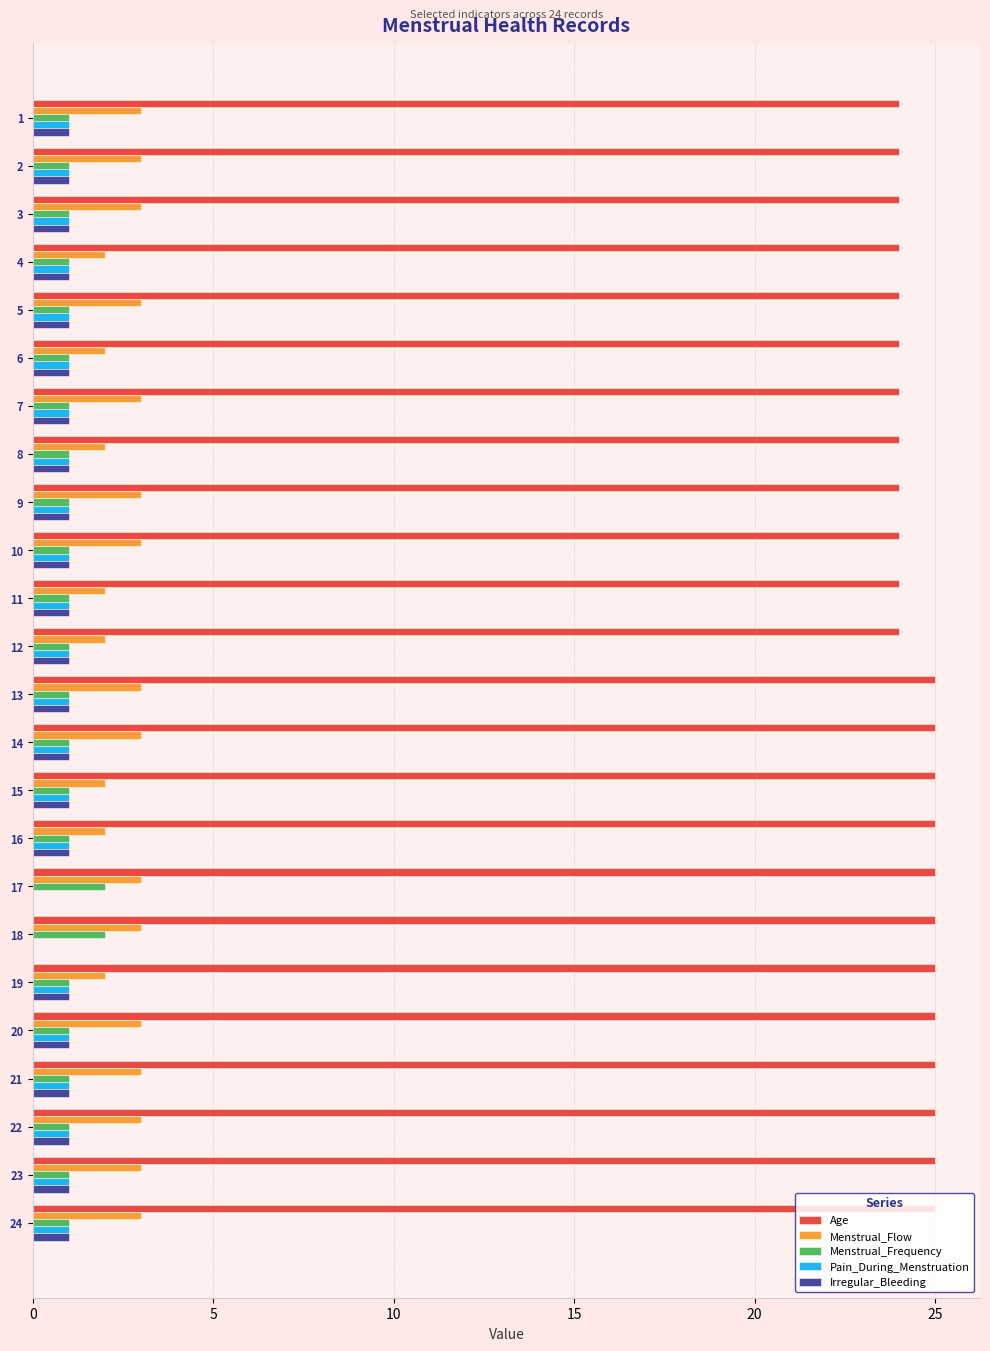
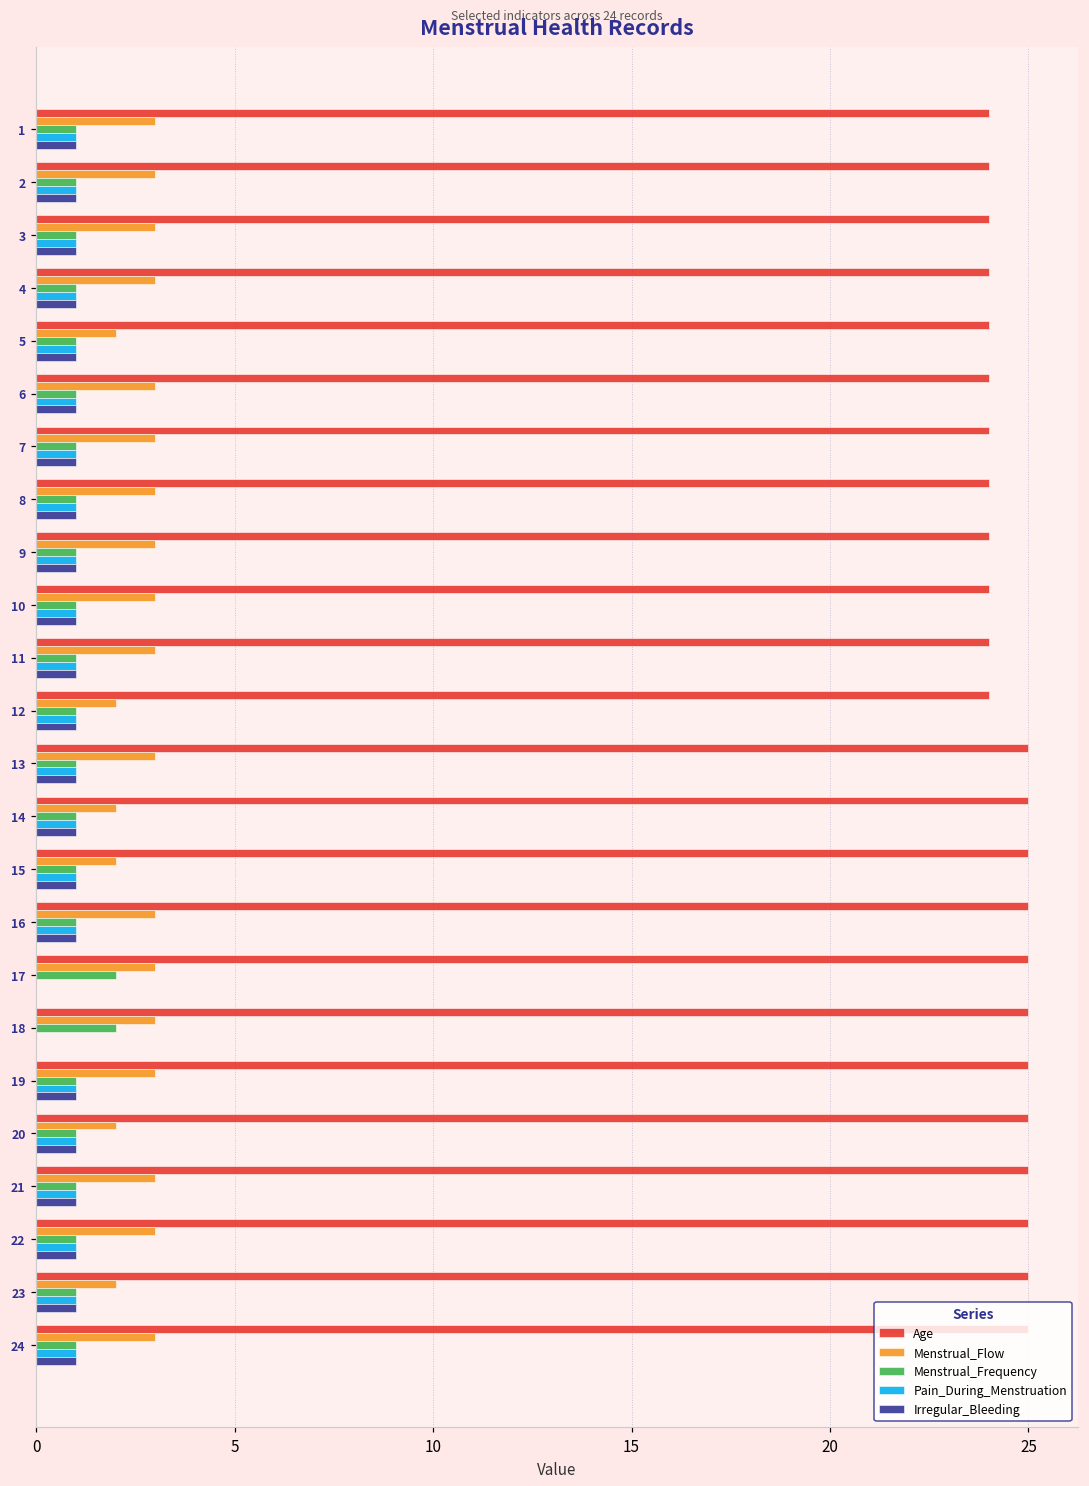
  {
    "Age": {
      "1": 24,
      "2": 24,
      "3": 24,
      "4": 24,
      "5": 24,
      "6": 24,
      "7": 24,
      "8": 24,
      "9": 24,
      "10": 24,
      "11": 24,
      "12": 24,
      "13": 25,
      "14": 25,
      "15": 25,
      "16": 25,
      "17": 25,
      "18": 25,
      "19": 25,
      "20": 25,
      "21": 25,
      "22": 25,
      "23": 25
    },
    "Menstrual_Flow": {
      "1": 3,
      "2": 3,
      "3": 3,
-     "4": 2,
-     "5": 3,
-     "6": 2,
+     "4": 3,
+     "5": 2,
+     "6": 3,
      "7": 3,
-     "8": 2,
+     "8": 3,
      "9": 3,
      "10": 3,
-     "11": 2,
+     "11": 3,
      "12": 2,
      "13": 3,
-     "14": 3,
+     "14": 2,
      "15": 2,
-     "16": 2,
+     "16": 3,
      "17": 3,
      "18": 3,
-     "19": 2,
-     "20": 3,
+     "19": 3,
+     "20": 2,
      "21": 3,
      "22": 3,
-     "23": 3,
+     "23": 2,
      "24": 3
    },
    "Menstrual_Frequency": {
      "1": 1,
      "2": 1,
      "3": 1,
      "4": 1,
      "5": 1,
      "6": 1,
      "7": 1,
      "8": 1,
      "9": 1,
      "10": 1,
      "11": 1,
      "12": 1,
      "13": 1,
      "14": 1,
      "15": 1,
      "16": 1,
      "17": 2,
      "18": 2,
      "19": 1,
      "20": 1,
      "21": 1,
      "22": 1,
      "23": 1,
      "24": 1
    },
    "Pain_During_Menstruation": {
      "1": 1,
      "2": 1,
      "3": 1,
      "4": 1,
      "5": 1,
      "6": 1,
      "7": 1,
      "8": 1,
      "9": 1,
      "10": 1,
      "11": 1,
      "12": 1,
      "13": 1,
      "14": 1,
      "15": 1,
      "16": 1,
      "17": 0,
      "18": 0,
      "19": 1,
      "20": 1,
      "21": 1,
      "22": 1,
      "23": 1,
      "24": 1
    },
    "Irregular_Bleeding": {
      "1": 1,
      "2": 1,
      "3": 1,
      "4": 1,
      "5": 1,
      "6": 1,
      "7": 1,
      "8": 1,
      "9": 1,
      "10": 1,
      "11": 1,
      "12": 1,
      "13": 1,
      "14": 1,
      "15": 1,
      "16": 1,
      "17": 0,
      "18": 0,
      "19": 1,
      "20": 1,
      "21": 1,
      "22": 1,
      "23": 1,
      "24": 1
    }
  }
